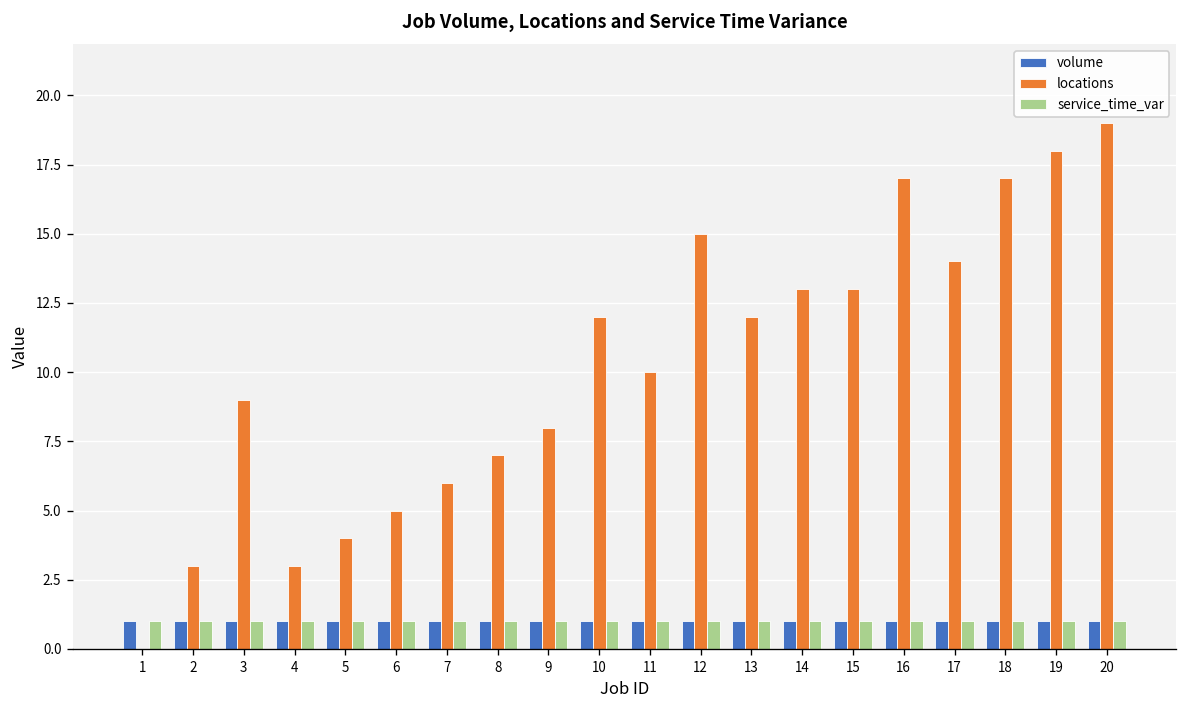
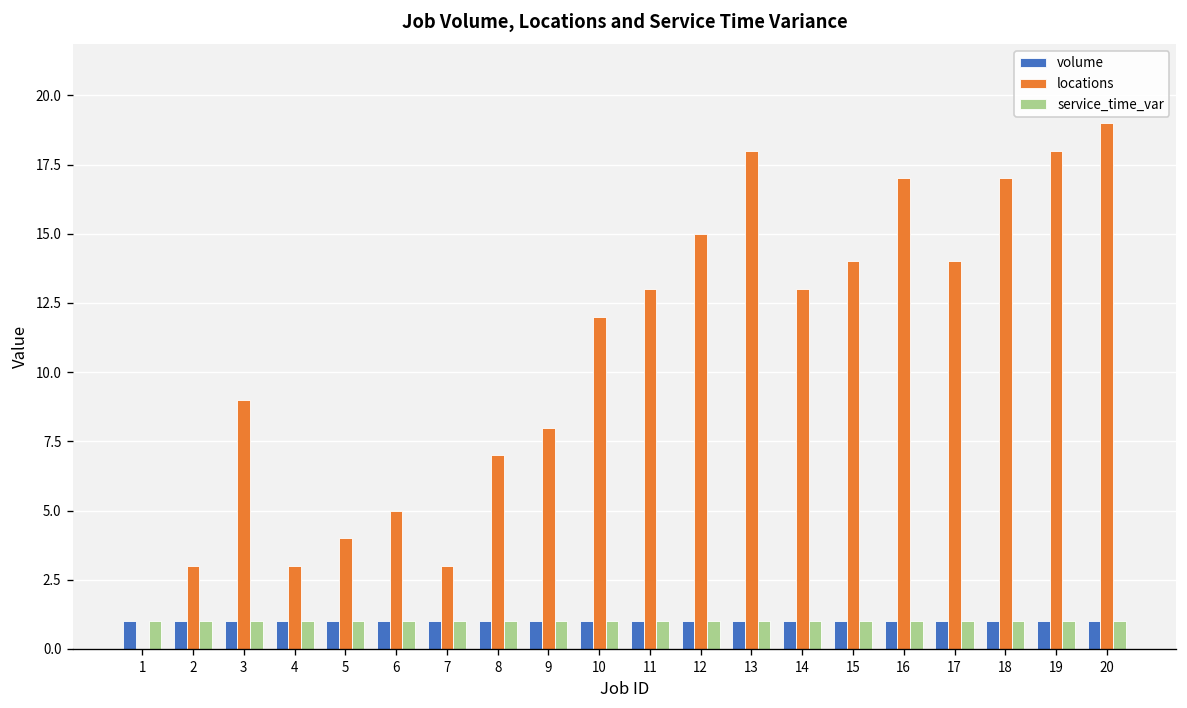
  {
    "volume": {
      "1": 1,
      "2": 1,
      "3": 1,
      "4": 1,
      "5": 1,
      "6": 1,
      "7": 1,
      "8": 1,
      "9": 1,
      "10": 1,
      "11": 1,
      "12": 1,
      "13": 1,
      "14": 1,
      "15": 1,
      "16": 1,
      "17": 1,
      "18": 1,
      "19": 1,
      "20": 1
    },
    "locations": {
      "1": 0,
      "2": 3,
      "3": 9,
      "4": 3,
      "5": 4,
      "6": 5,
-     "7": 6,
+     "7": 3,
      "8": 7,
      "9": 8,
      "10": 12,
-     "11": 10,
+     "11": 13,
      "12": 15,
-     "13": 12,
+     "13": 18,
      "14": 13,
-     "15": 13,
+     "15": 14,
      "16": 17,
      "17": 14,
      "18": 17,
      "19": 18,
      "20": 19
    },
    "service_time_var": {
      "1": 1,
      "2": 1,
      "3": 1,
      "4": 1,
      "5": 1,
      "6": 1,
      "7": 1,
      "8": 1,
      "9": 1,
      "10": 1,
      "11": 1,
      "12": 1,
      "13": 1,
      "14": 1,
      "15": 1,
      "16": 1,
      "17": 1,
      "18": 1,
      "19": 1,
      "20": 1
    }
  }
